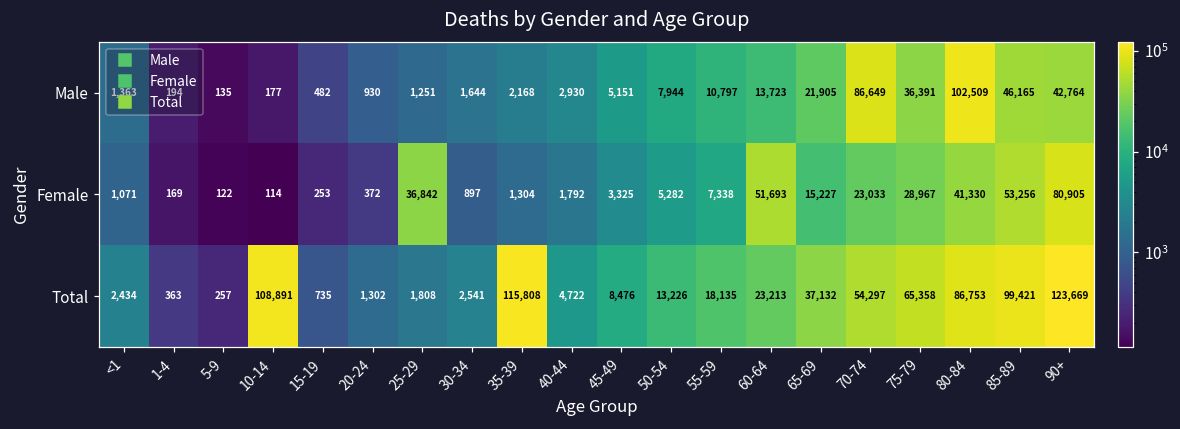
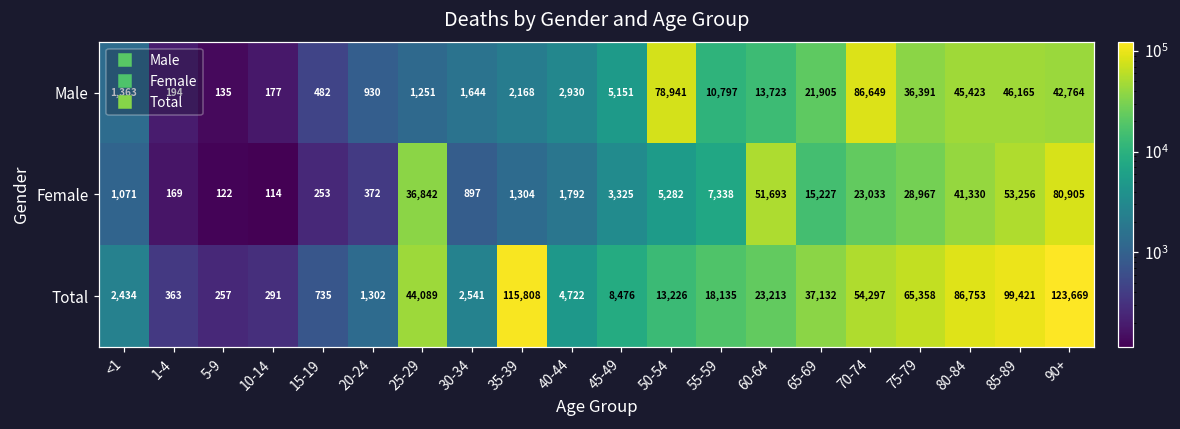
  {
    "Male": {
      "5-9": "135",
      "10-14": "177",
      "15-19": "482",
      "20-24": "930",
      "25-29": "1,251",
      "30-34": "1,644",
      "35-39": "2,168",
      "40-44": "2,930",
      "45-49": "5,151",
-     "50-54": "7,944",
+     "50-54": "78,941",
      "55-59": "10,797",
      "60-64": "13,723",
      "65-69": "21,905",
      "70-74": "86,649",
      "75-79": "36,391",
-     "80-84": "102,509",
+     "80-84": "45,423",
      "85-89": "46,165",
      "90+": "42,764"
    },
    "Female": {
      "<1": "1,071",
      "1-4": "169",
      "5-9": "122",
      "10-14": "114",
      "15-19": "253",
      "20-24": "372",
      "25-29": "36,842",
      "30-34": "897",
      "35-39": "1,304",
      "40-44": "1,792",
      "45-49": "3,325",
      "50-54": "5,282",
      "55-59": "7,338",
      "60-64": "51,693",
      "65-69": "15,227",
      "70-74": "23,033",
      "75-79": "28,967",
      "80-84": "41,330",
      "85-89": "53,256",
      "90+": "80,905"
    },
    "Total": {
      "<1": "2,434",
      "1-4": "363",
      "5-9": "257",
-     "10-14": "108,891",
+     "10-14": "291",
      "15-19": "735",
      "20-24": "1,302",
-     "25-29": "1,808",
+     "25-29": "44,089",
      "30-34": "2,541",
      "35-39": "115,808",
      "40-44": "4,722",
      "45-49": "8,476",
      "50-54": "13,226",
      "55-59": "18,135",
      "60-64": "23,213",
      "65-69": "37,132",
      "70-74": "54,297",
      "75-79": "65,358",
      "80-84": "86,753",
      "85-89": "99,421",
      "90+": "123,669"
    }
  }
